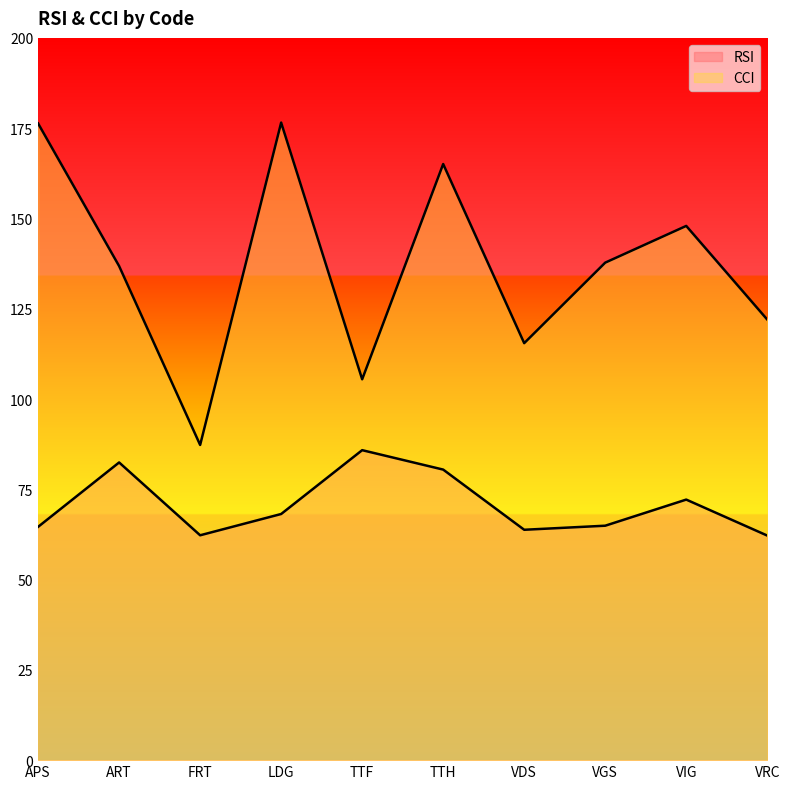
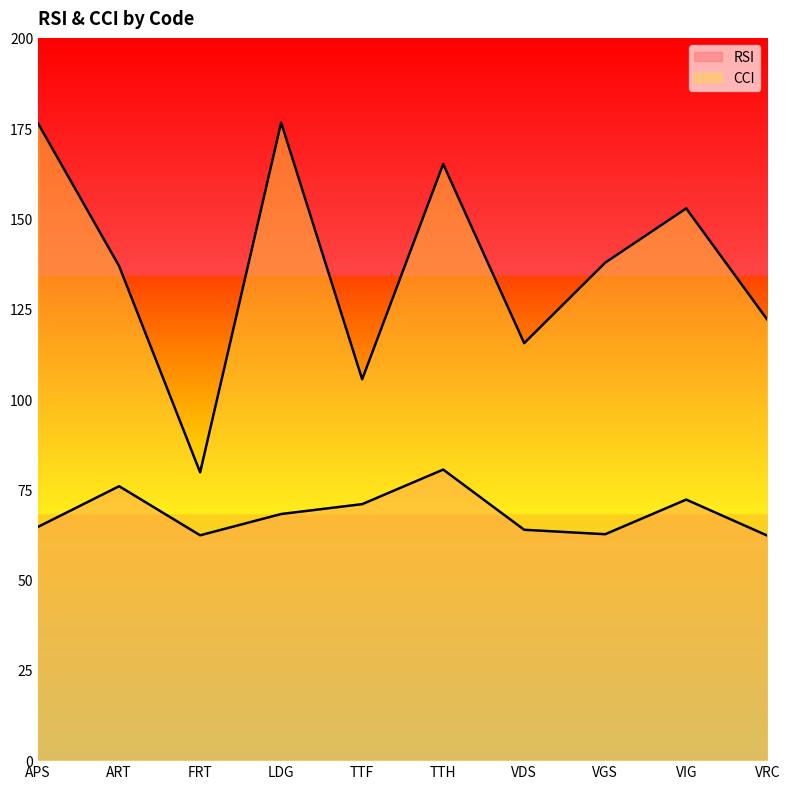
  {
    "RSI": {
      "APS": 65,
-     "ART": 82,
+     "ART": 76,
      "FRT": 62,
      "LDG": 68,
-     "TTF": 86,
+     "TTF": 71,
      "TTH": 80,
      "VDS": 64,
-     "VGS": 65,
+     "VGS": 63,
      "VIG": 72,
      "VRC": 62
    },
    "CCI": {
      "APS": 176,
      "ART": 137,
-     "FRT": 87,
+     "FRT": 80,
      "LDG": 177,
      "TTF": 105,
      "TTH": 165,
      "VDS": 115,
      "VGS": 138,
-     "VIG": 148,
+     "VIG": 153,
      "VRC": 122
    }
  }
